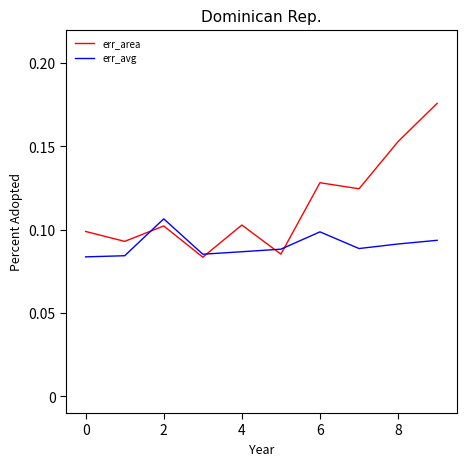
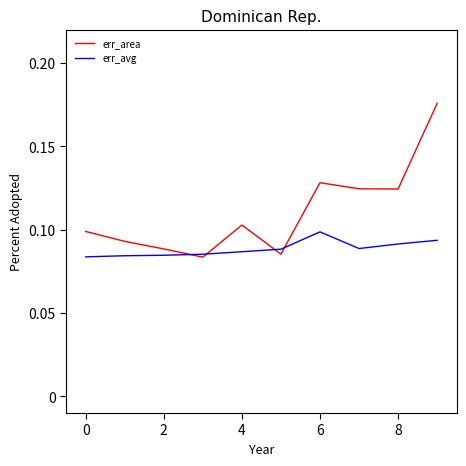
  {
    "err_area": {
      "0": 0.099,
-     "2": 0.102,
+     "2": 0.088,
      "4": 0.103,
      "6": 0.128,
-     "8": 0.153
+     "8": 0.124
    },
    "err_avg": {
      "0": 0.084,
-     "2": 0.106,
+     "2": 0.085,
      "4": 0.087,
      "6": 0.099,
      "8": 0.091
    }
  }
